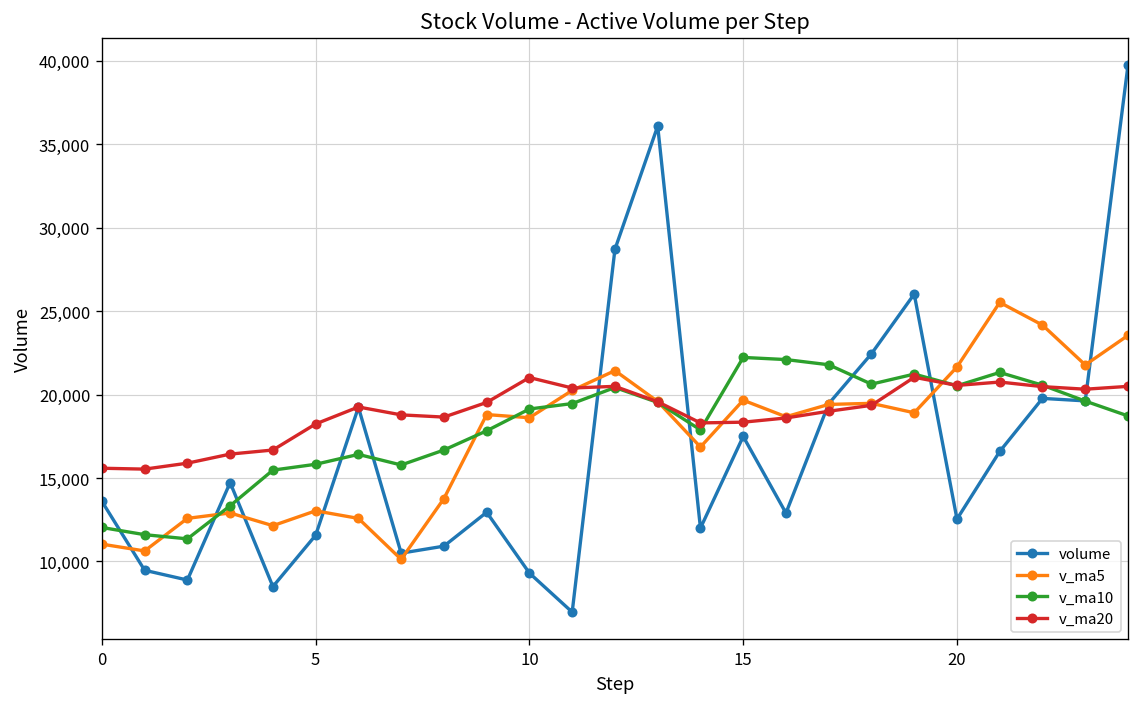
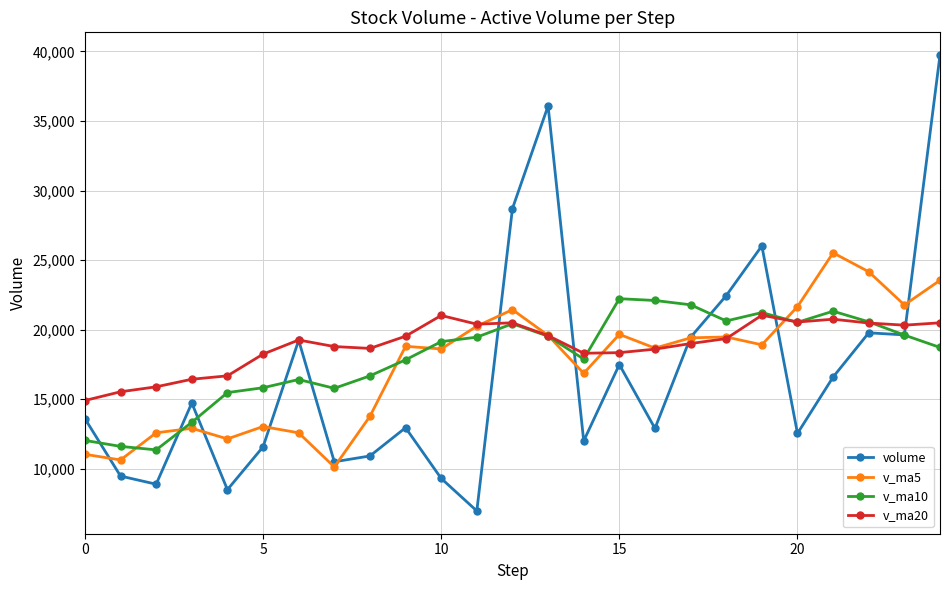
  {
    "volume": {
      "0": "13,600",
      "5": "11,600",
      "10": "9,300",
      "15": "17,500",
      "20": "12,500"
    },
    "v_ma5": {
      "0": "11,000",
      "5": "13,000",
      "10": "18,600",
      "15": "19,700",
      "20": "21,700"
    },
    "v_ma10": {
      "0": "12,000",
      "5": "15,800",
      "10": "19,100",
      "15": "22,200"
    },
    "v_ma20": {
-     "0": "15,600",
+     "0": "14,900",
      "5": "18,200",
      "10": "21,000",
      "15": "18,300"
    }
  }
